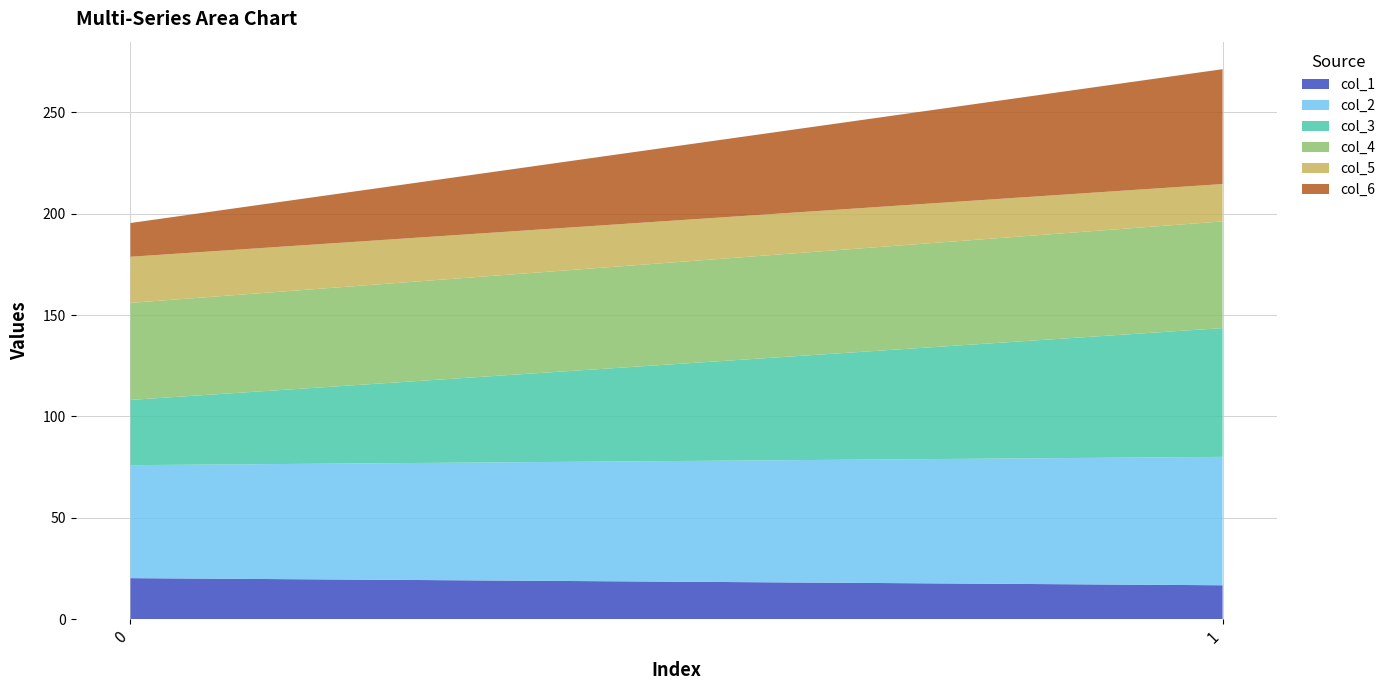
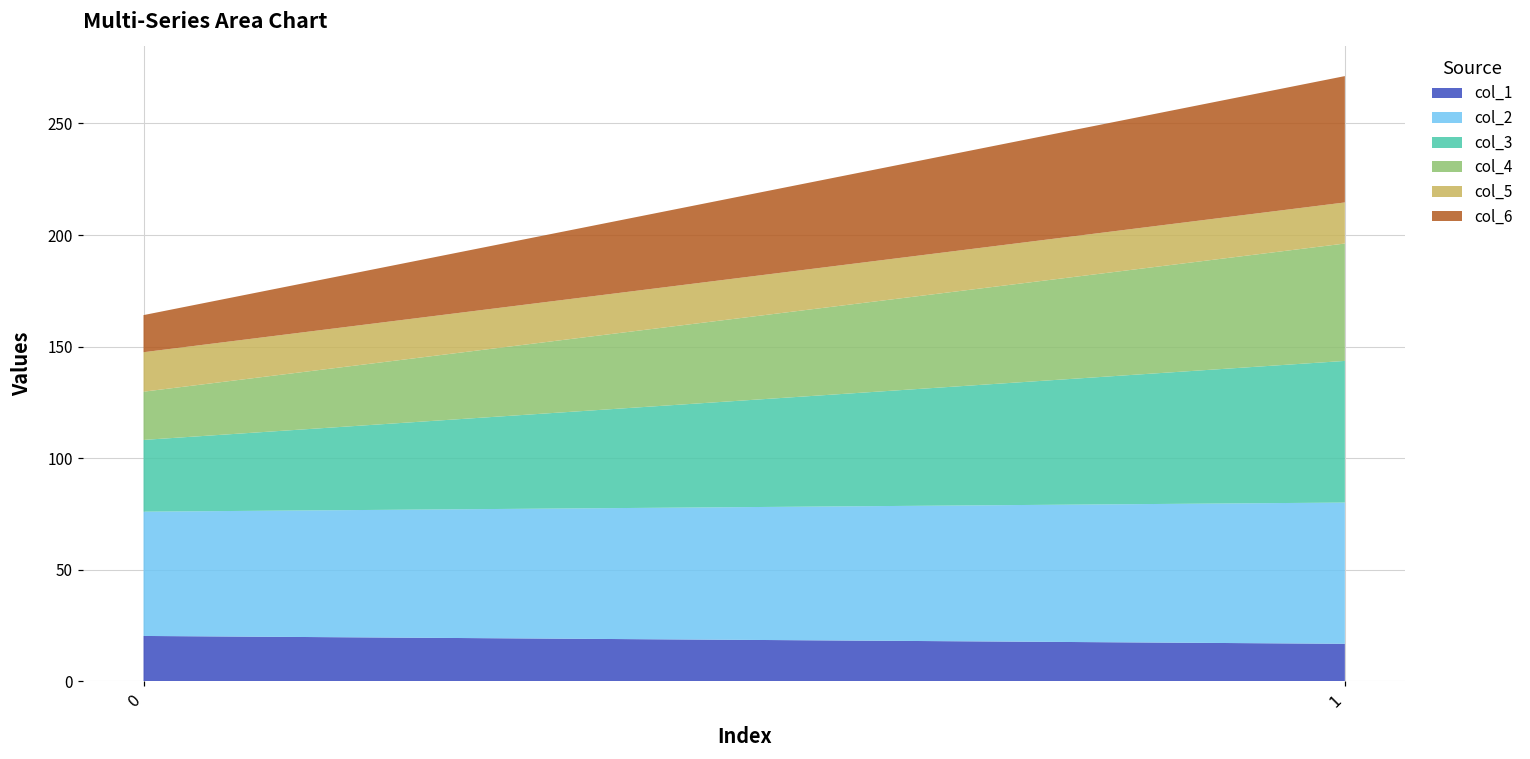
  {
    "col_1": {
      "0": 20,
      "1": 17
    },
    "col_2": {
      "0": 56,
      "1": 63
    },
    "col_3": {
      "0": 32,
      "1": 63
    },
    "col_4": {
-     "0": 48,
+     "0": 22,
      "1": 53
    },
    "col_5": {
-     "0": 23,
+     "0": 18,
      "1": 18
    },
    "col_6": {
      "0": 17,
      "1": 57
    }
  }
